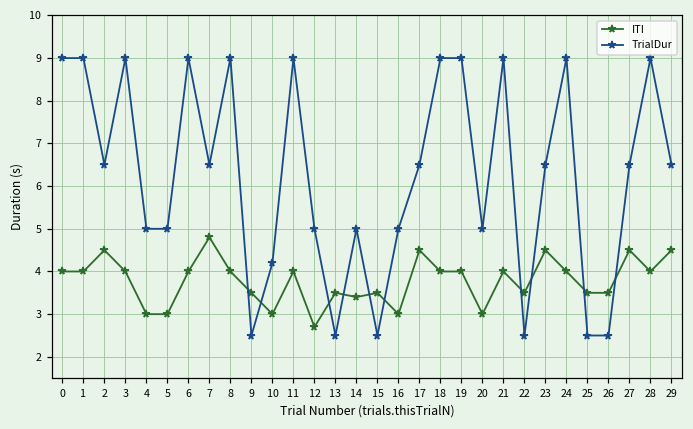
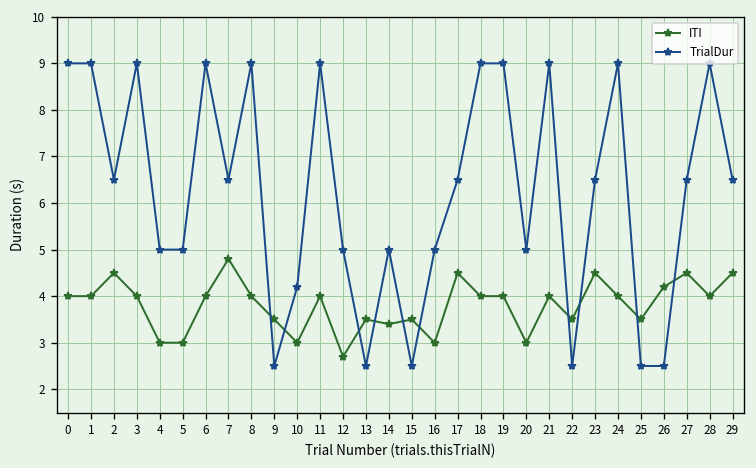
  {
    "ITI": {
      "0": 4.0,
      "1": 4.0,
      "2": 4.5,
      "3": 4.0,
      "4": 3.0,
      "5": 3.0,
      "6": 4.0,
      "7": 4.8,
      "8": 4.0,
      "9": 3.5,
      "10": 3.0,
      "11": 4.0,
      "12": 2.7,
      "13": 3.5,
      "14": 3.4,
      "15": 3.5,
      "16": 3.0,
      "17": 4.5,
      "18": 4.0,
      "19": 4.0,
      "20": 3.0,
      "21": 4.0,
      "22": 3.5,
      "23": 4.5,
      "24": 4.0,
      "25": 3.5,
-     "26": 3.5,
+     "26": 4.2,
      "27": 4.5,
      "28": 4.0,
      "29": 4.5
    },
    "TrialDur": {
      "0": 9.0,
      "1": 9.0,
      "2": 6.5,
      "3": 9.0,
      "4": 5.0,
      "5": 5.0,
      "6": 9.0,
      "7": 6.5,
      "8": 9.0,
      "9": 2.5,
      "10": 4.2,
      "11": 9.0,
      "12": 5.0,
      "13": 2.5,
      "14": 5.0,
      "15": 2.5,
      "16": 5.0,
      "17": 6.5,
      "18": 9.0,
      "19": 9.0,
      "20": 5.0,
      "21": 9.0,
      "22": 2.5,
      "23": 6.5,
      "24": 9.0,
      "25": 2.5,
      "26": 2.5,
      "27": 6.5,
      "28": 9.0,
      "29": 6.5
    }
  }
